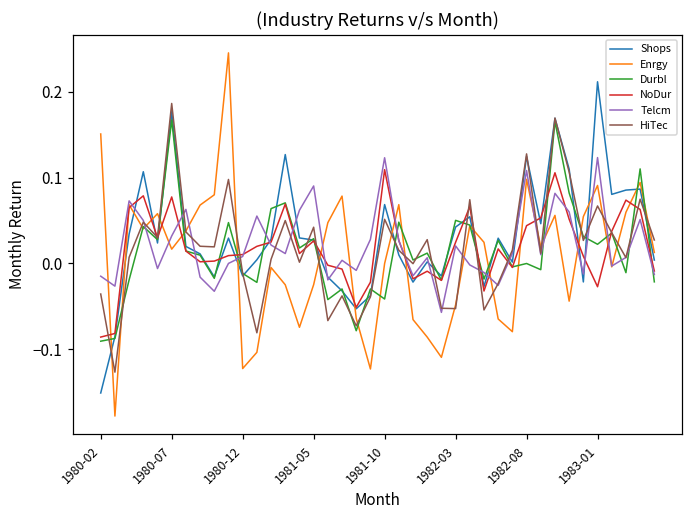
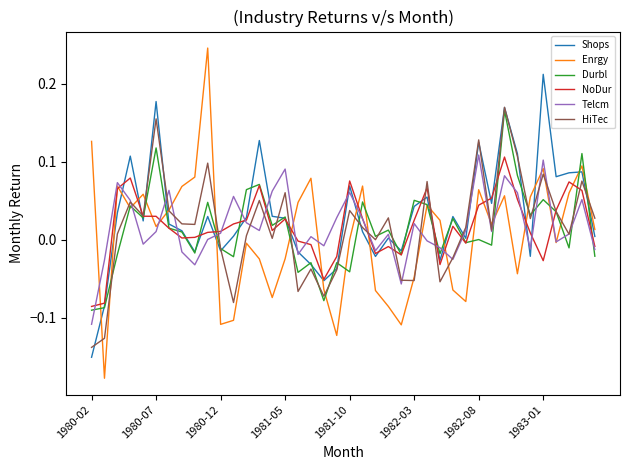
  {
    "Shops": {
      "1980-02": -0.15,
      "1980-07": 0.18,
      "1981-10": 0.07,
      "1982-03": 0.04,
      "1983-01": 0.21
    },
    "Enrgy": {
-     "1980-02": 0.15,
+     "1980-02": 0.13,
      "1980-07": 0.02,
-     "1980-12": -0.12,
+     "1980-12": -0.11,
      "1981-05": -0.02,
      "1981-10": 0.00,
      "1982-03": -0.05,
-     "1982-08": 0.10,
+     "1982-08": 0.06,
      "1983-01": 0.09
    },
    "Durbl": {
      "1980-02": -0.09,
-     "1980-07": 0.17,
+     "1980-07": 0.12,
      "1981-10": -0.04,
      "1982-03": 0.05,
      "1982-08": 0.00,
-     "1983-01": 0.02
+     "1983-01": 0.05
    },
    "NoDur": {
      "1980-02": -0.09,
-     "1980-07": 0.08,
-     "1981-10": 0.11,
+     "1980-07": 0.03,
+     "1981-10": 0.08,
      "1982-03": 0.02,
      "1982-08": 0.04,
      "1983-01": -0.03
    },
    "Telcm": {
-     "1980-02": -0.01,
-     "1980-07": 0.03,
+     "1980-02": -0.11,
+     "1980-07": 0.01,
      "1981-05": 0.09,
-     "1981-10": 0.12,
+     "1981-10": 0.06,
      "1982-03": 0.02,
      "1982-08": 0.11,
-     "1983-01": 0.12
+     "1983-01": 0.10
    },
    "HiTec": {
-     "1980-02": -0.04,
-     "1980-07": 0.19,
-     "1981-05": 0.04,
-     "1981-10": 0.05,
+     "1980-02": -0.14,
+     "1980-07": 0.15,
+     "1981-05": 0.06,
+     "1981-10": 0.04,
      "1982-03": -0.05,
-     "1983-01": 0.07
+     "1983-01": 0.08
    }
  }
